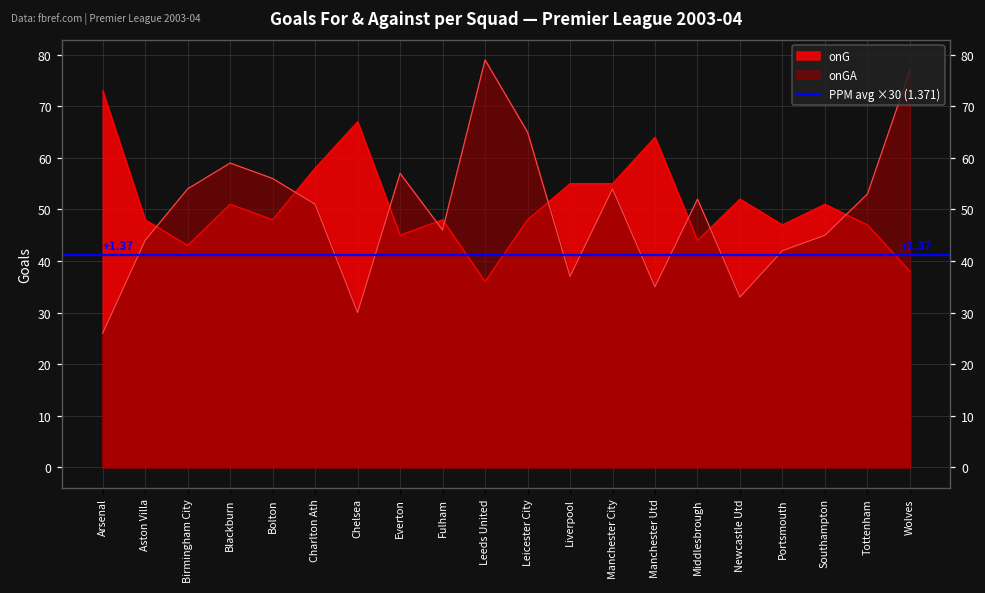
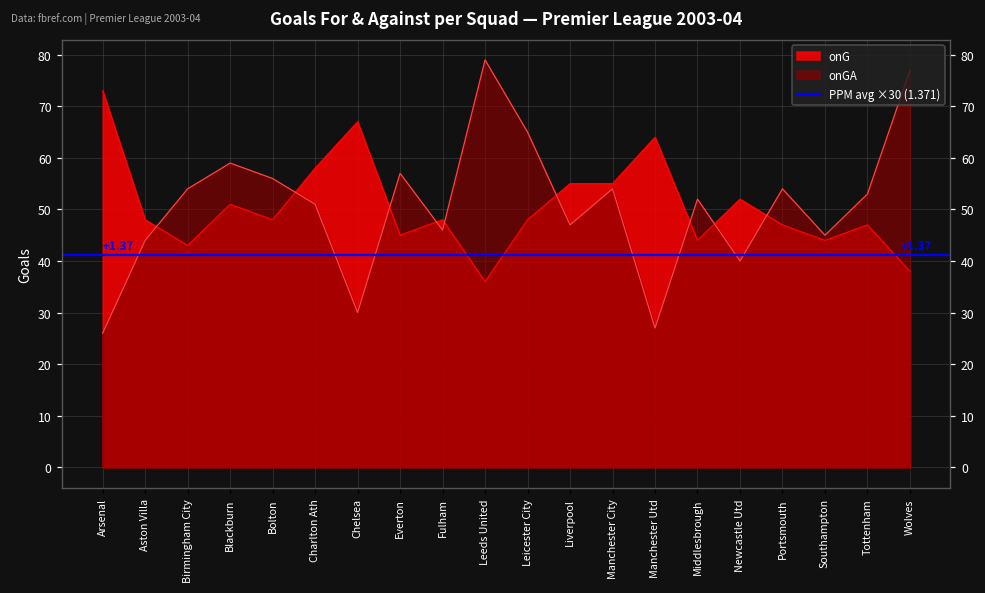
  {
    "onG": {
      "Arsenal": 73,
      "Aston Villa": 48,
      "Birmingham City": 43,
      "Blackburn": 51,
      "Bolton": 48,
      "Charlton Ath": 58,
      "Chelsea": 67,
      "Everton": 45,
      "Fulham": 48,
      "Leeds United": 36,
      "Leicester City": 48,
      "Liverpool": 55,
      "Manchester City": 55,
      "Manchester Utd": 64,
      "Middlesbrough": 44,
      "Newcastle Utd": 52,
      "Portsmouth": 47,
-     "Southampton": 51,
+     "Southampton": 44,
      "Tottenham": 47
    },
    "onGA": {
      "Arsenal": 26,
      "Birmingham City": 54,
      "Blackburn": 59,
      "Bolton": 56,
      "Charlton Ath": 51,
      "Chelsea": 30,
      "Everton": 57,
      "Fulham": 46,
      "Leeds United": 79,
      "Leicester City": 65,
-     "Liverpool": 37,
+     "Liverpool": 47,
      "Manchester City": 54,
-     "Manchester Utd": 35,
+     "Manchester Utd": 27,
      "Middlesbrough": 52,
-     "Newcastle Utd": 33,
-     "Portsmouth": 42,
+     "Newcastle Utd": 40,
+     "Portsmouth": 54,
      "Southampton": 45,
      "Tottenham": 53
    }
  }
